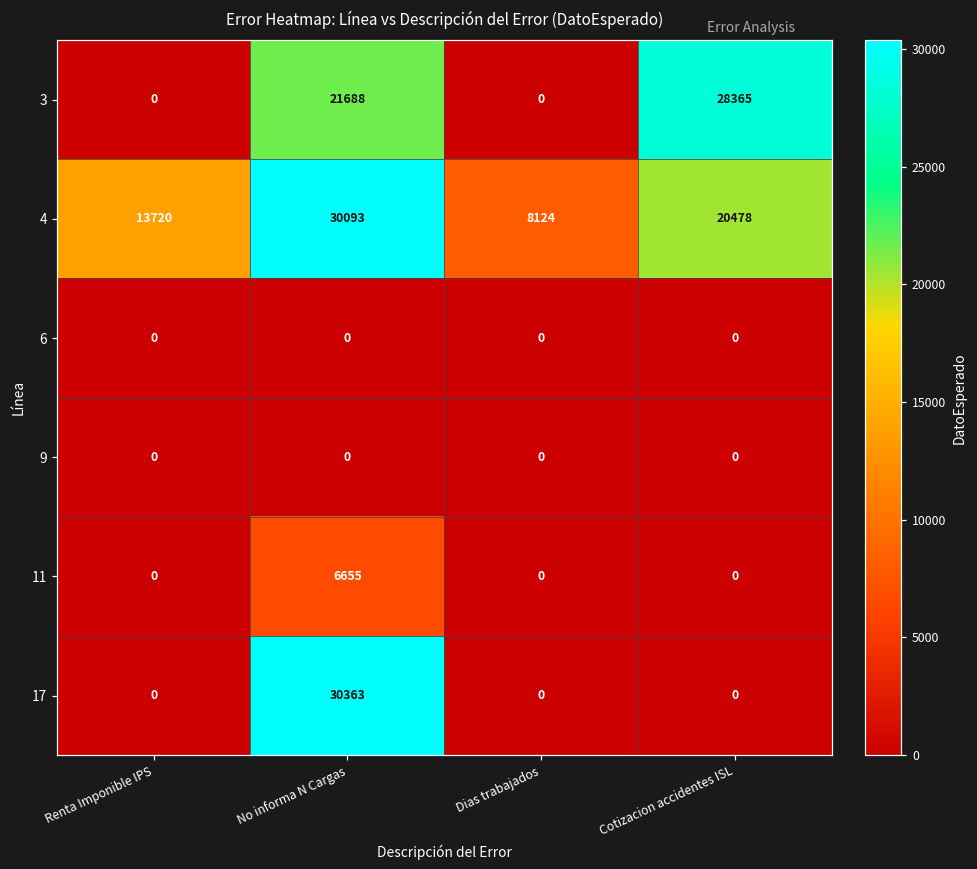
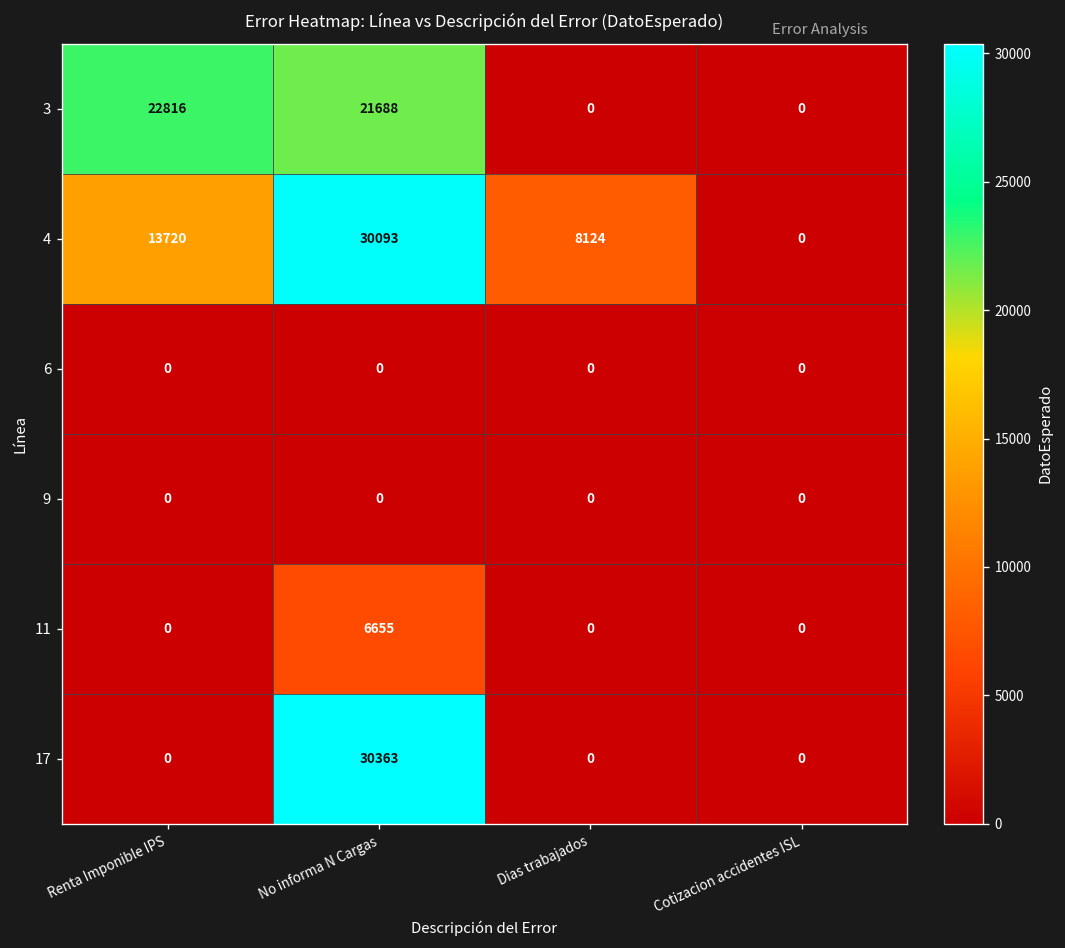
  {
    "3": {
-     "Renta Imponible IPS": 0,
+     "Renta Imponible IPS": 22816,
      "No informa N Cargas": 21688,
      "Dias trabajados": 0,
-     "Cotizacion accidentes ISL": 28365
+     "Cotizacion accidentes ISL": 0
    },
    "4": {
      "Renta Imponible IPS": 13720,
      "No informa N Cargas": 30093,
      "Dias trabajados": 8124,
-     "Cotizacion accidentes ISL": 20478
+     "Cotizacion accidentes ISL": 0
    },
    "6": {
      "Renta Imponible IPS": 0,
      "No informa N Cargas": 0,
      "Dias trabajados": 0,
      "Cotizacion accidentes ISL": 0
    },
    "9": {
      "Renta Imponible IPS": 0,
      "No informa N Cargas": 0,
      "Dias trabajados": 0,
      "Cotizacion accidentes ISL": 0
    },
    "11": {
      "Renta Imponible IPS": 0,
      "No informa N Cargas": 6655,
      "Dias trabajados": 0,
      "Cotizacion accidentes ISL": 0
    },
    "17": {
      "Renta Imponible IPS": 0,
      "No informa N Cargas": 30363,
      "Dias trabajados": 0,
      "Cotizacion accidentes ISL": 0
    }
  }
